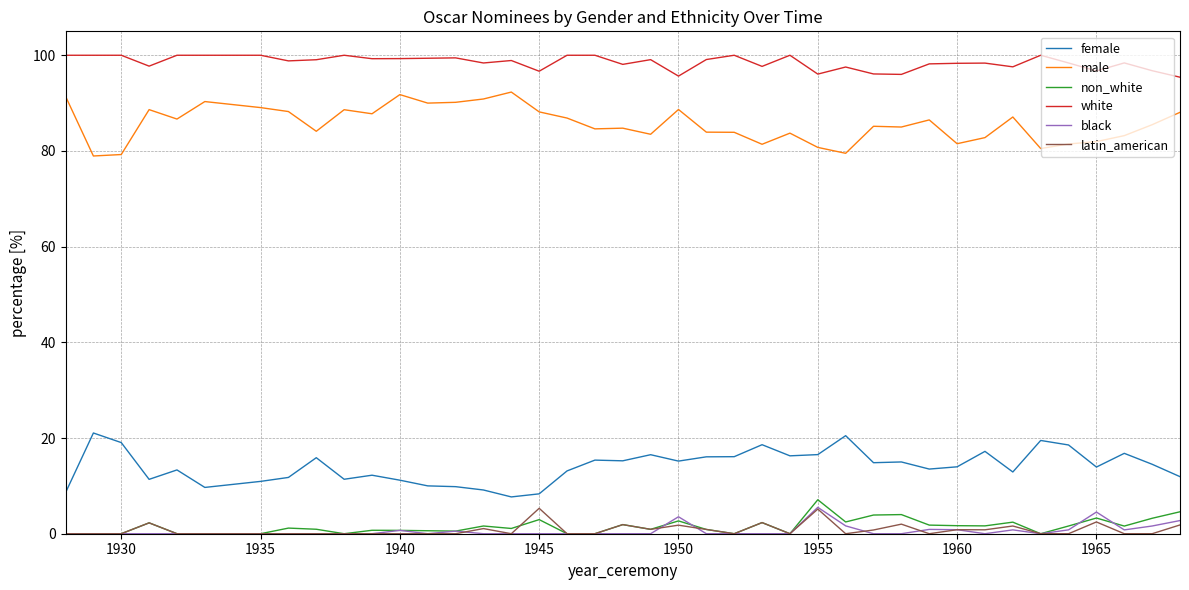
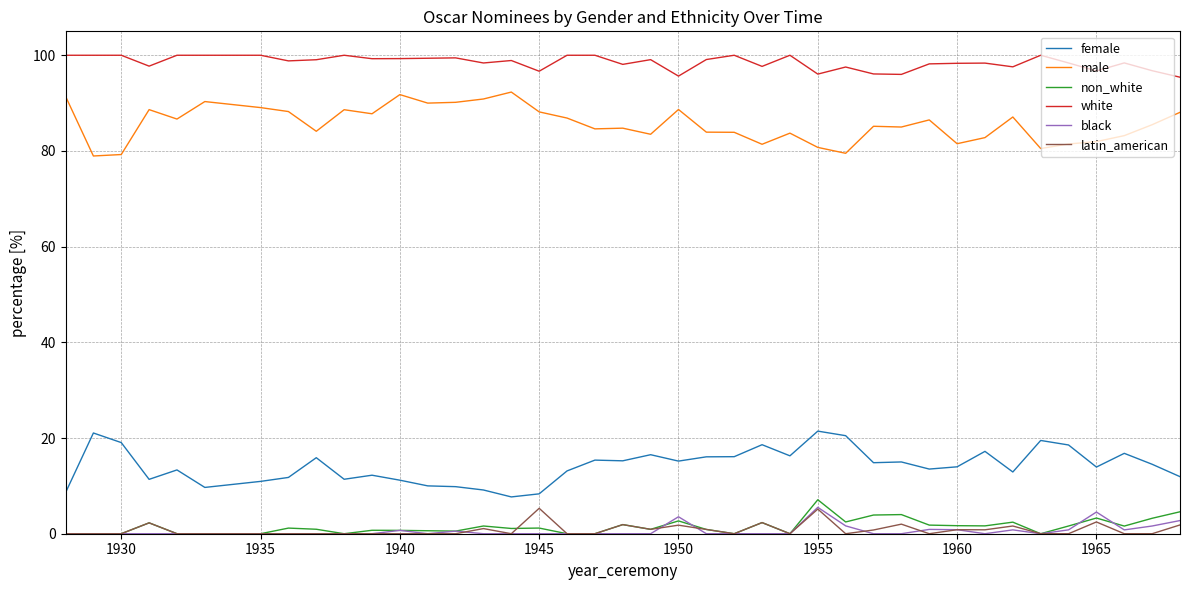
  {
    "female": {
      "1930": 19,
      "1935": 11,
      "1940": 11,
      "1945": 8,
      "1950": 15,
-     "1955": 17,
+     "1955": 21,
      "1960": 14,
      "1965": 14
    },
    "male": {
      "1930": 79,
      "1935": 89,
      "1940": 92,
      "1945": 88,
      "1950": 89,
      "1955": 81,
      "1960": 82
    },
    "non_white": {
-     "1945": 3,
+     "1945": 1,
      "1950": 3,
      "1955": 7,
      "1960": 2,
      "1965": 3
    },
    "white": {
      "1930": 100,
      "1935": 100,
      "1940": 99,
      "1945": 97,
      "1950": 96,
      "1955": 96,
      "1960": 98
    },
    "black": {
      "1945": 0,
      "1950": 4,
      "1965": 5
    },
    "latin_american": {
      "1940": 0,
      "1945": 5,
      "1950": 2,
      "1965": 2
    }
  }
